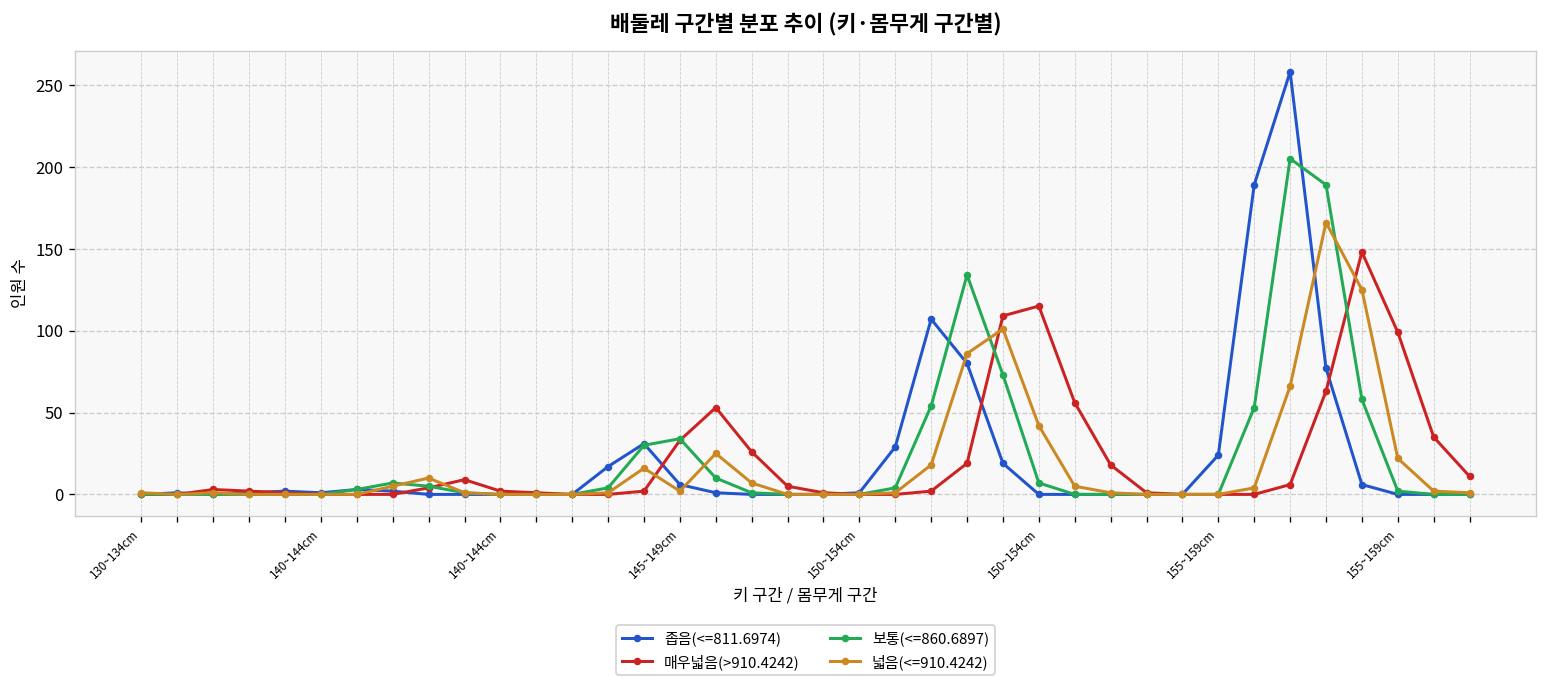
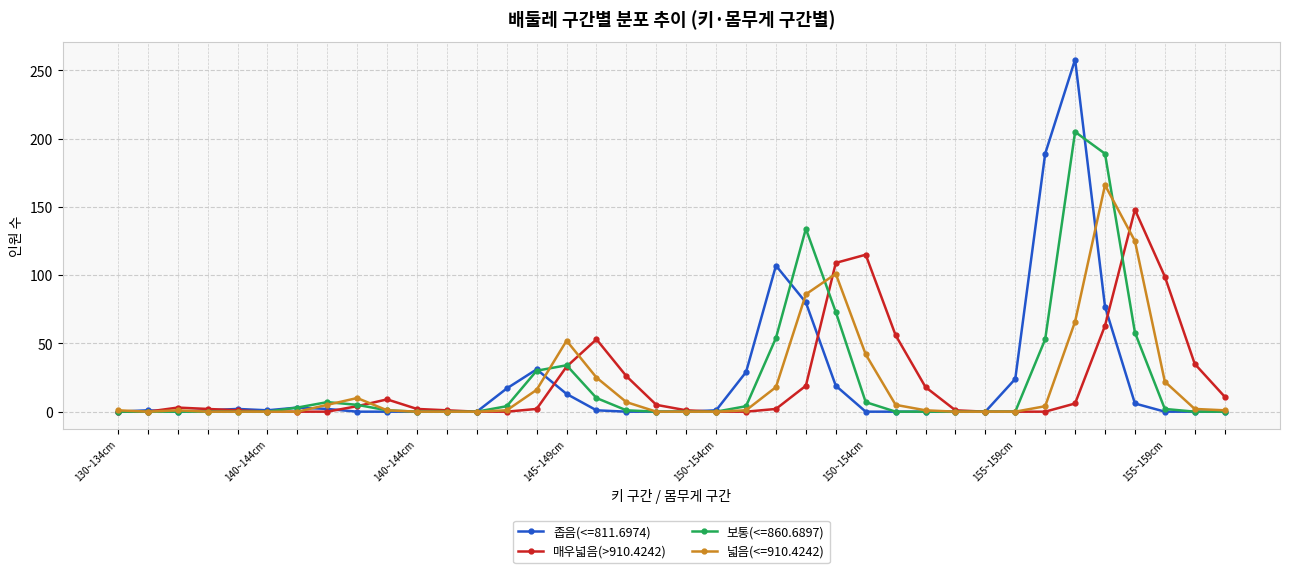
  {
    "좁음(<=811.6974)": {
-     "145~149cm": 6
+     "145~149cm": 13
    },
    "넓음(<=910.4242)": {
-     "145~149cm": 2
+     "145~149cm": 52
    }
  }
